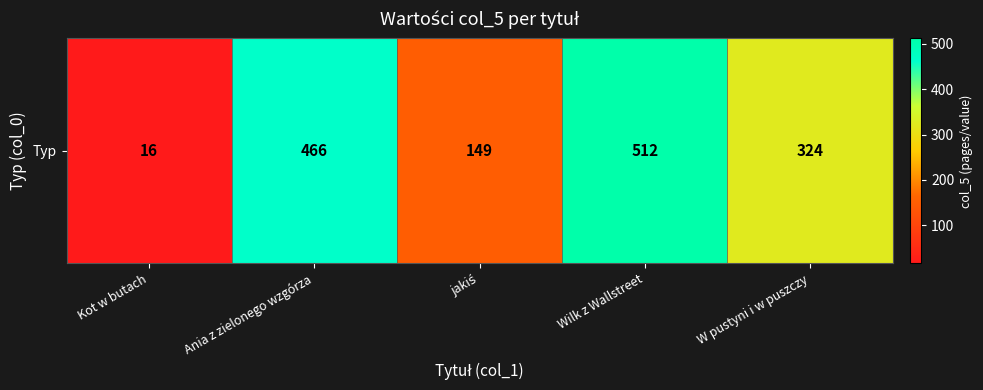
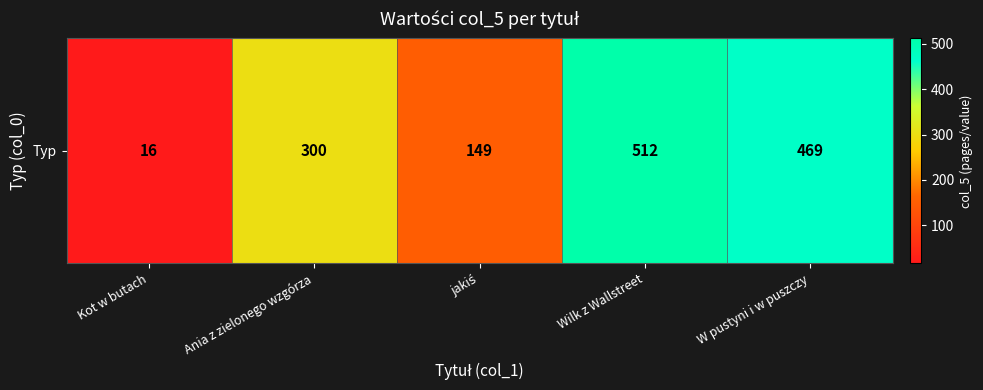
  {
    "Typ": {
      "Kot w butach": 16,
-     "Ania z zielonego wzgórza": 466,
+     "Ania z zielonego wzgórza": 300,
      "jakiś": 149,
      "Wilk z Wallstreet": 512,
-     "W pustyni i w puszczy": 324
+     "W pustyni i w puszczy": 469
    }
  }
